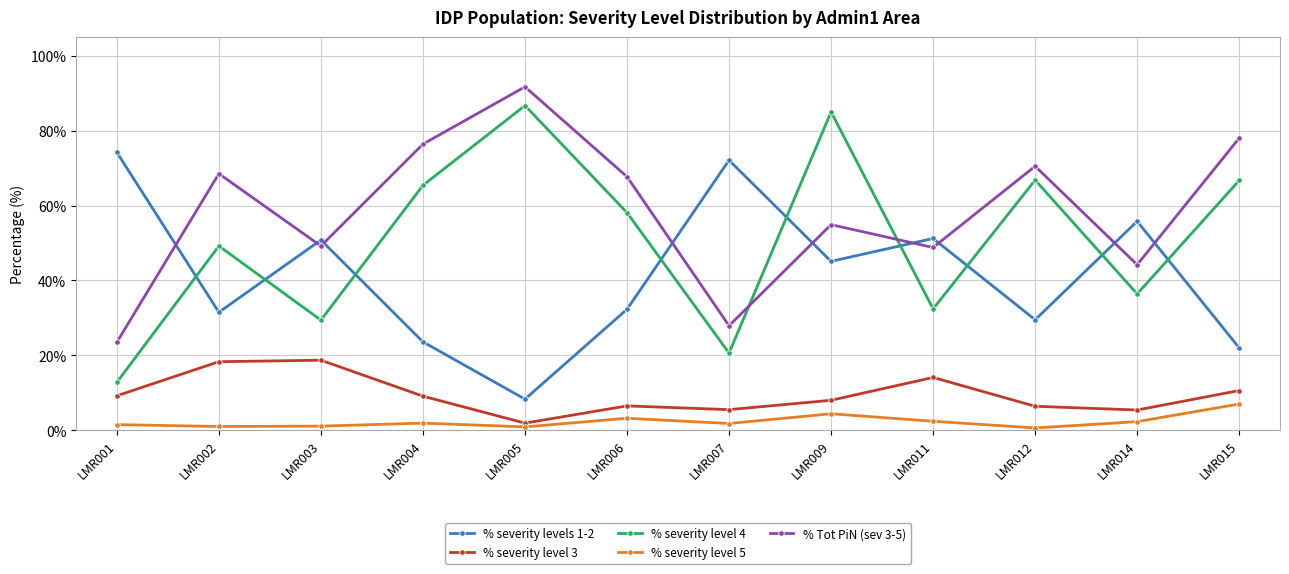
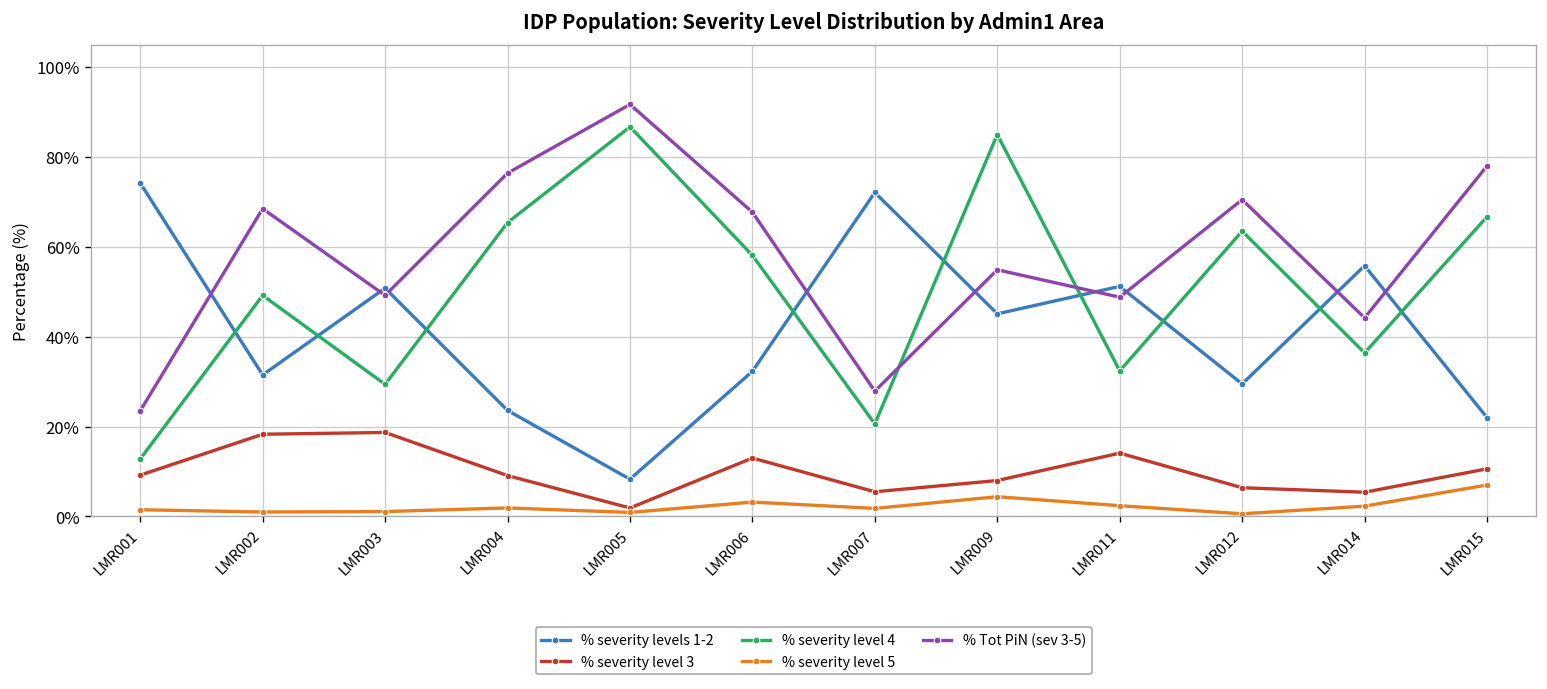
  {
    "% severity levels 1-2": {
      "LMR001": "74%",
      "LMR002": "32%",
      "LMR003": "51%",
      "LMR004": "24%",
      "LMR005": "8%",
      "LMR006": "32%",
      "LMR007": "72%",
      "LMR009": "45%",
      "LMR011": "51%",
      "LMR012": "30%",
      "LMR014": "56%",
      "LMR015": "22%"
    },
    "% severity level 3": {
      "LMR001": "9%",
      "LMR002": "18%",
      "LMR003": "19%",
      "LMR004": "9%",
      "LMR005": "2%",
-     "LMR006": "7%",
+     "LMR006": "13%",
      "LMR007": "6%",
      "LMR009": "8%",
      "LMR011": "14%",
      "LMR012": "6%",
      "LMR014": "5%",
      "LMR015": "11%"
    },
    "% severity level 4": {
      "LMR001": "13%",
      "LMR002": "49%",
      "LMR003": "29%",
      "LMR004": "65%",
      "LMR005": "87%",
      "LMR006": "58%",
      "LMR007": "21%",
      "LMR009": "85%",
      "LMR011": "32%",
-     "LMR012": "67%",
+     "LMR012": "64%",
      "LMR014": "36%",
      "LMR015": "67%"
    },
    "% severity level 5": {
      "LMR001": "2%",
      "LMR002": "1%",
      "LMR003": "1%",
      "LMR004": "2%",
      "LMR005": "1%",
      "LMR006": "3%",
      "LMR007": "2%",
      "LMR009": "4%",
      "LMR011": "2%",
      "LMR012": "1%",
      "LMR014": "2%",
      "LMR015": "7%"
    },
    "% Tot PiN (sev 3-5)": {
      "LMR001": "24%",
      "LMR002": "69%",
      "LMR003": "49%",
      "LMR004": "76%",
      "LMR005": "92%",
      "LMR006": "68%",
      "LMR007": "28%",
      "LMR009": "55%",
      "LMR011": "49%",
      "LMR012": "71%",
      "LMR014": "44%",
      "LMR015": "78%"
    }
  }
